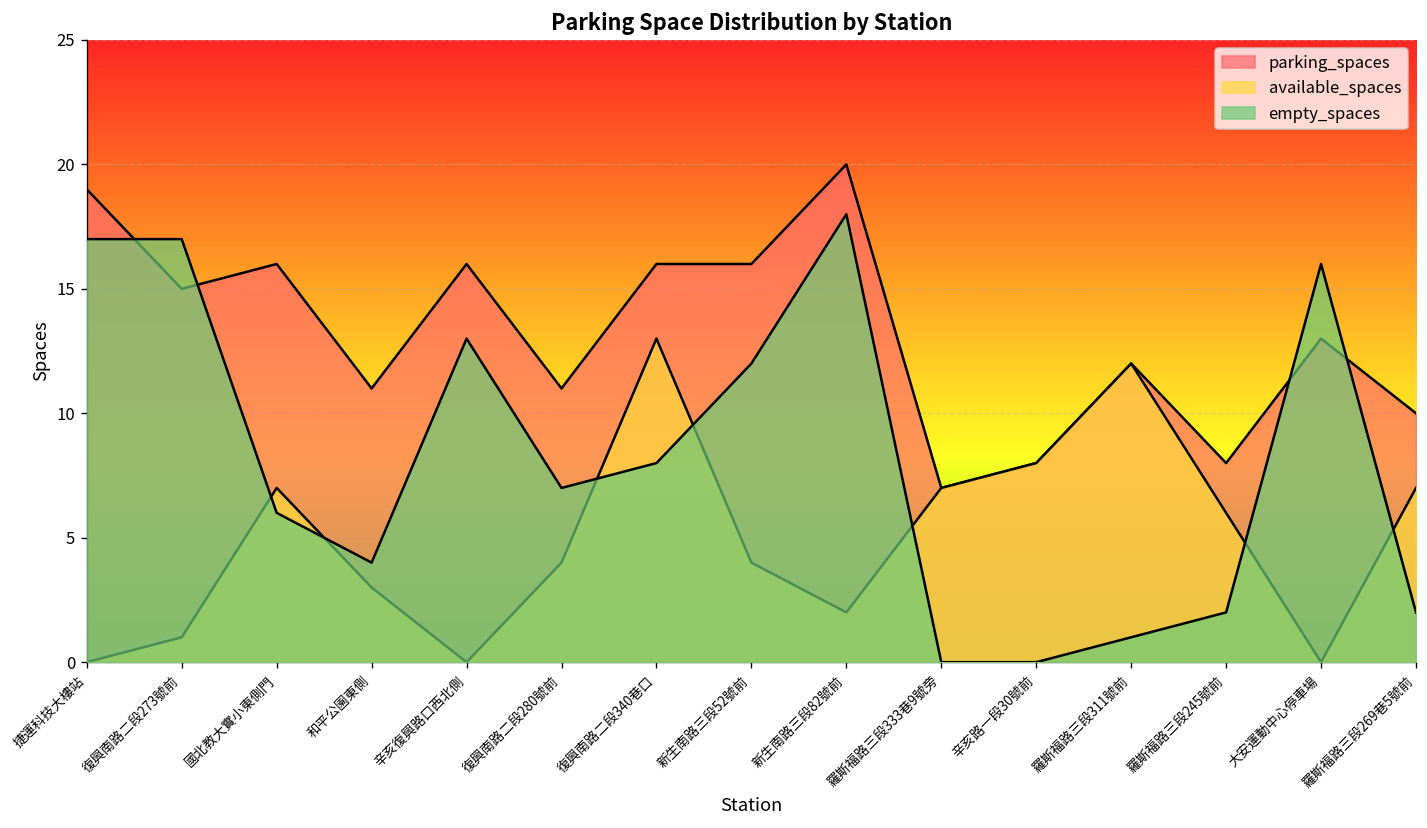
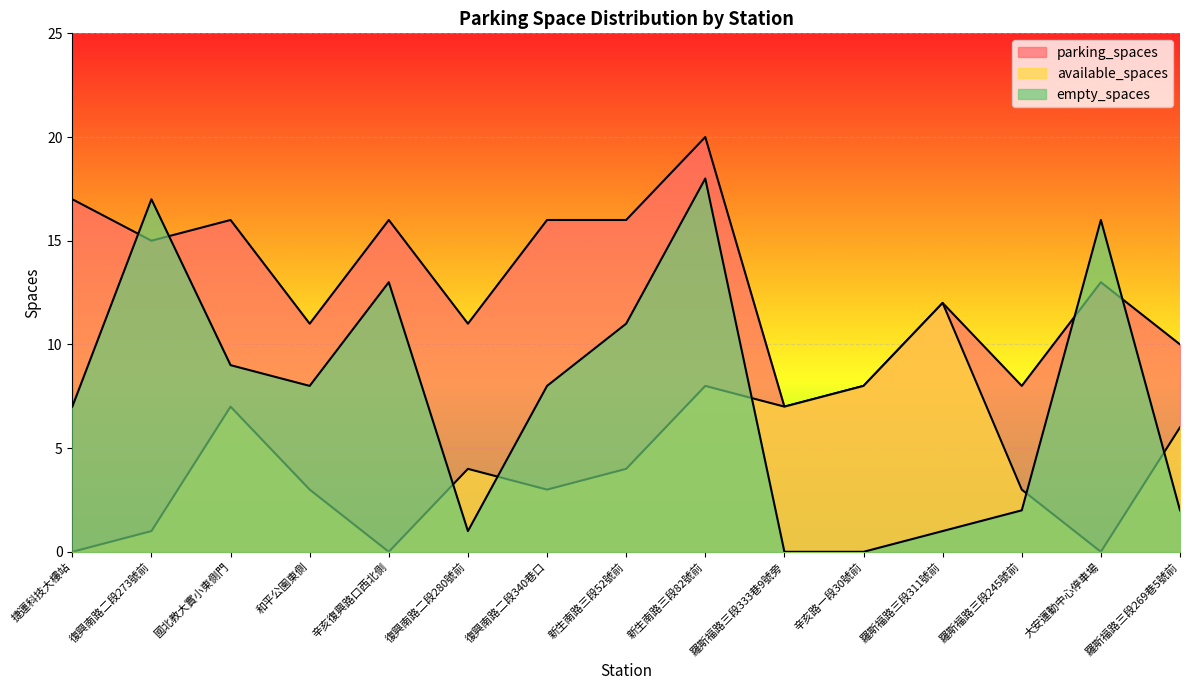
  {
    "parking_spaces": {
-     "捷運科技大樓站": 19,
+     "捷運科技大樓站": 17,
      "復興南路二段273號前": 15,
      "國北教大實小東側門": 16,
      "和平公園東側": 11,
      "辛亥復興路口西北側": 16,
      "復興南路二段280號前": 11,
      "復興南路二段340巷口": 16,
      "新生南路三段52號前": 16,
      "新生南路三段82號前": 20,
      "羅斯福路三段245號前": 8,
      "大安運動中心停車場": 13,
      "羅斯福路三段269巷5號前": 10
    },
    "available_spaces": {
      "捷運科技大樓站": 0,
      "復興南路二段273號前": 1,
      "國北教大實小東側門": 7,
      "和平公園東側": 3,
      "辛亥復興路口西北側": 0,
      "復興南路二段280號前": 4,
-     "復興南路二段340巷口": 13,
+     "復興南路二段340巷口": 3,
      "新生南路三段52號前": 4,
-     "新生南路三段82號前": 2,
-     "羅斯福路三段245號前": 6,
+     "新生南路三段82號前": 8,
+     "羅斯福路三段245號前": 3,
      "大安運動中心停車場": 0,
-     "羅斯福路三段269巷5號前": 7
+     "羅斯福路三段269巷5號前": 6
    },
    "empty_spaces": {
-     "捷運科技大樓站": 17,
+     "捷運科技大樓站": 7,
      "復興南路二段273號前": 17,
-     "國北教大實小東側門": 6,
-     "和平公園東側": 4,
+     "國北教大實小東側門": 9,
+     "和平公園東側": 8,
      "辛亥復興路口西北側": 13,
-     "復興南路二段280號前": 7,
+     "復興南路二段280號前": 1,
      "復興南路二段340巷口": 8,
-     "新生南路三段52號前": 12,
+     "新生南路三段52號前": 11,
      "新生南路三段82號前": 18,
      "羅斯福路三段333巷9號旁": 0,
      "辛亥路一段30號前": 0,
      "羅斯福路三段311號前": 1,
      "羅斯福路三段245號前": 2,
      "大安運動中心停車場": 16,
      "羅斯福路三段269巷5號前": 2
    }
  }
